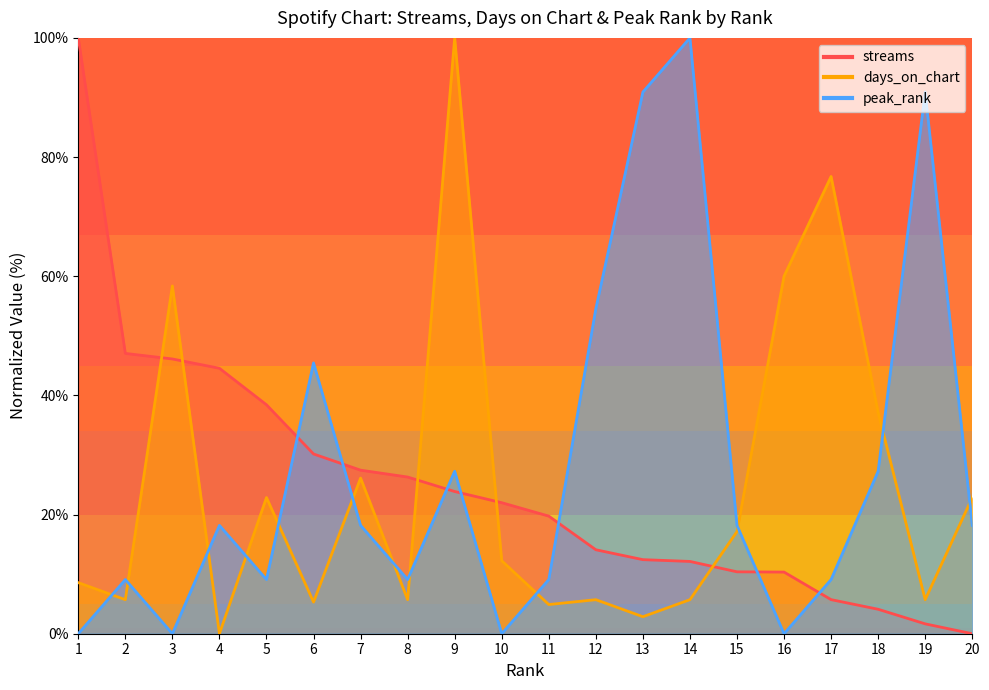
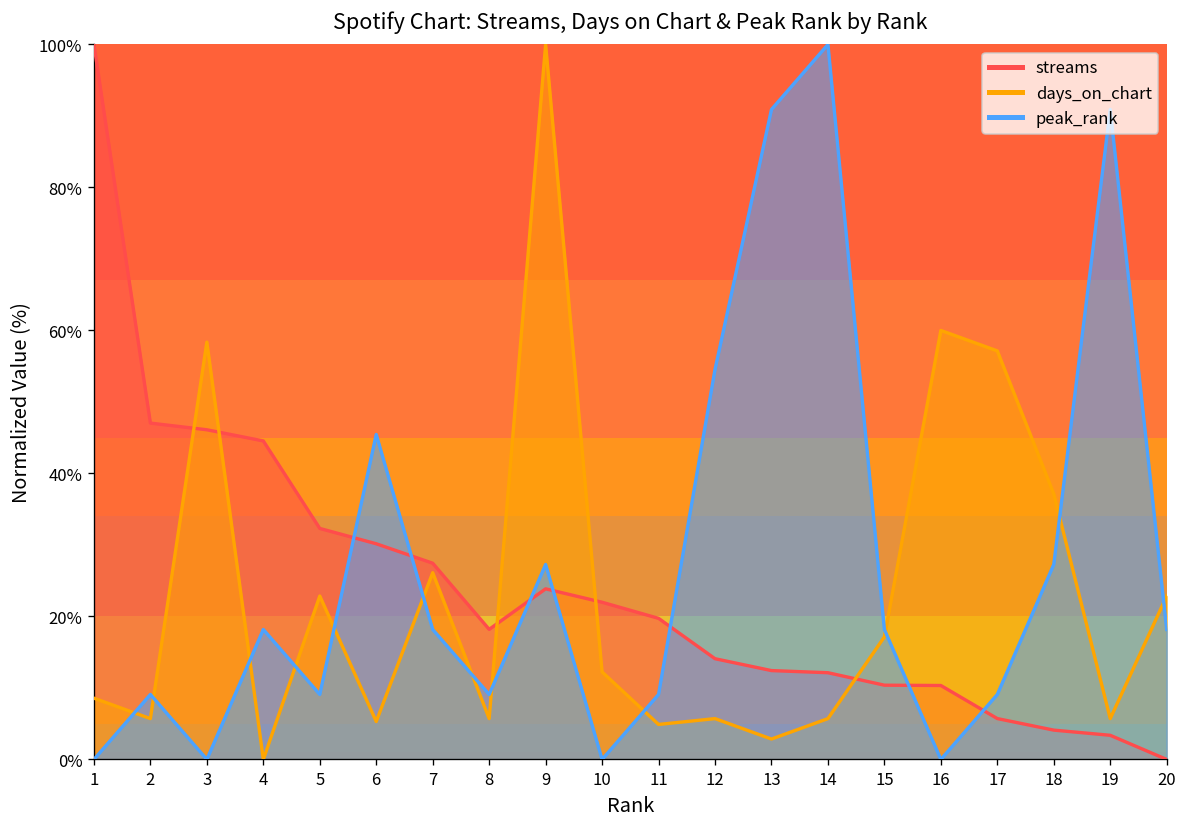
  {
    "streams": {
      "1": "100%",
      "2": "47%",
      "3": "46%",
      "4": "45%",
-     "5": "38%",
+     "5": "32%",
      "6": "30%",
      "7": "27%",
-     "8": "26%",
+     "8": "18%",
      "9": "24%",
      "10": "22%",
      "11": "20%",
      "12": "14%",
      "13": "12%",
      "14": "12%",
      "15": "10%",
      "16": "10%",
      "17": "6%",
      "18": "4%",
-     "19": "2%",
+     "19": "3%",
      "20": "0%"
    },
    "days_on_chart": {
      "1": "9%",
      "2": "6%",
      "3": "58%",
      "4": "0%",
      "5": "23%",
      "6": "5%",
      "7": "26%",
      "8": "6%",
      "9": "100%",
      "10": "12%",
      "11": "5%",
      "12": "6%",
      "13": "3%",
      "14": "6%",
      "15": "17%",
      "16": "60%",
-     "17": "77%",
+     "17": "57%",
      "18": "37%",
      "19": "6%",
      "20": "23%"
    },
    "peak_rank": {
      "1": "0%",
      "2": "9%",
      "3": "0%",
      "4": "18%",
      "5": "9%",
      "6": "45%",
      "7": "18%",
      "8": "9%",
      "9": "27%",
      "10": "0%",
      "11": "9%",
      "12": "55%",
      "13": "91%",
      "14": "100%",
      "15": "18%",
      "16": "0%",
      "17": "9%",
      "18": "27%",
      "20": "18%"
    }
  }
